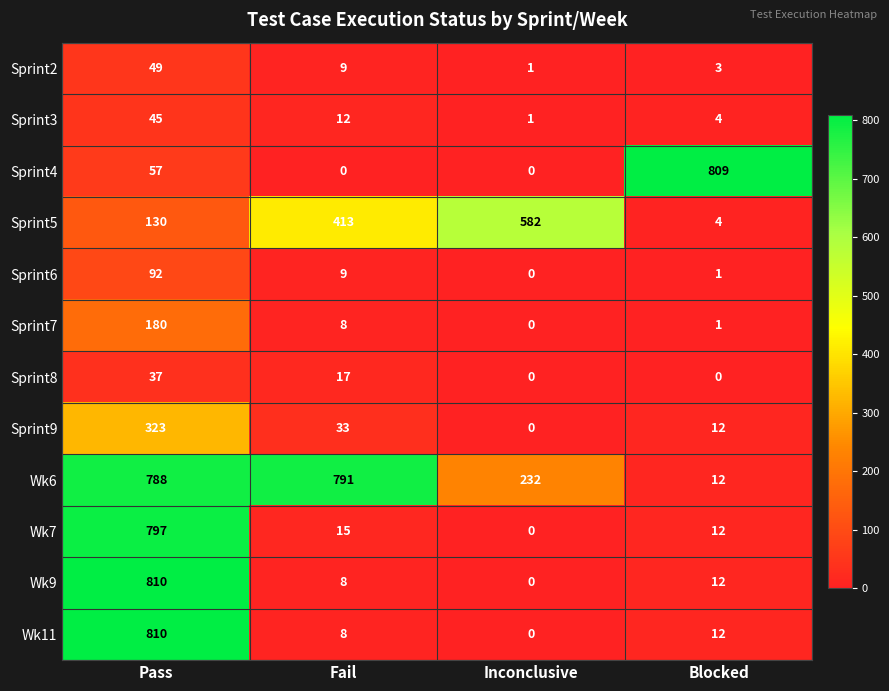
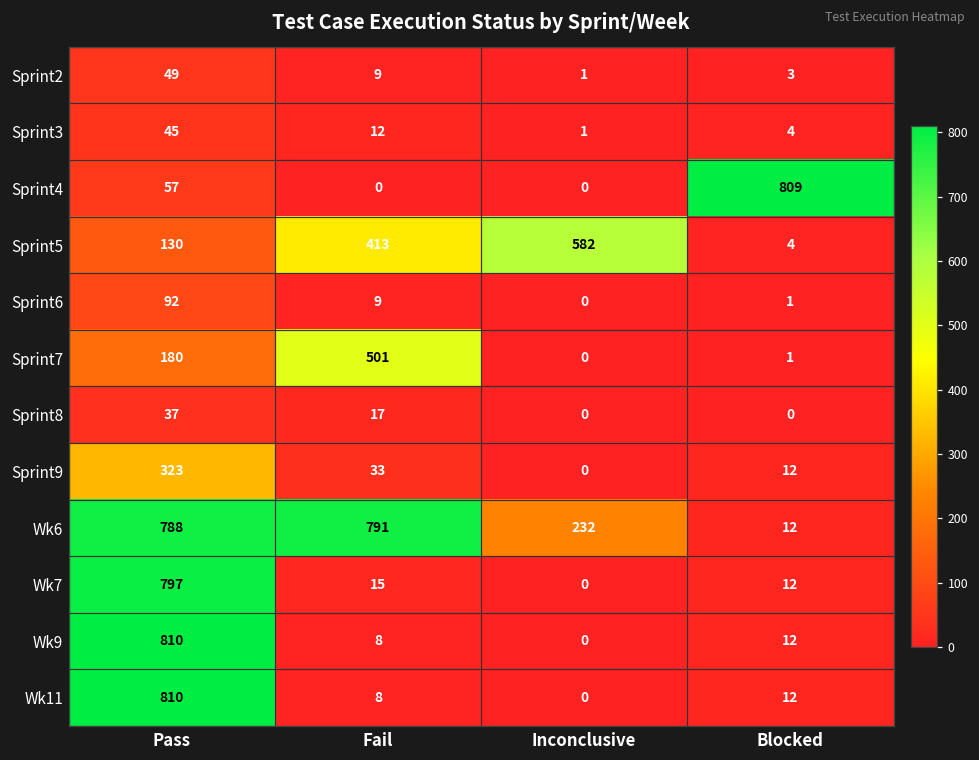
  {
    "Sprint2": {
      "Pass": 49,
      "Fail": 9,
      "Inconclusive": 1,
      "Blocked": 3
    },
    "Sprint3": {
      "Pass": 45,
      "Fail": 12,
      "Inconclusive": 1,
      "Blocked": 4
    },
    "Sprint4": {
      "Pass": 57,
      "Fail": 0,
      "Inconclusive": 0,
      "Blocked": 809
    },
    "Sprint5": {
      "Pass": 130,
      "Fail": 413,
      "Inconclusive": 582,
      "Blocked": 4
    },
    "Sprint6": {
      "Pass": 92,
      "Fail": 9,
      "Inconclusive": 0,
      "Blocked": 1
    },
    "Sprint7": {
      "Pass": 180,
-     "Fail": 8,
+     "Fail": 501,
      "Inconclusive": 0,
      "Blocked": 1
    },
    "Sprint8": {
      "Pass": 37,
      "Fail": 17,
      "Inconclusive": 0,
      "Blocked": 0
    },
    "Sprint9": {
      "Pass": 323,
      "Fail": 33,
      "Inconclusive": 0,
      "Blocked": 12
    },
    "Wk6": {
      "Pass": 788,
      "Fail": 791,
      "Inconclusive": 232,
      "Blocked": 12
    },
    "Wk7": {
      "Pass": 797,
      "Fail": 15,
      "Inconclusive": 0,
      "Blocked": 12
    },
    "Wk9": {
      "Pass": 810,
      "Fail": 8,
      "Inconclusive": 0,
      "Blocked": 12
    },
    "Wk11": {
      "Pass": 810,
      "Fail": 8,
      "Inconclusive": 0,
      "Blocked": 12
    }
  }
